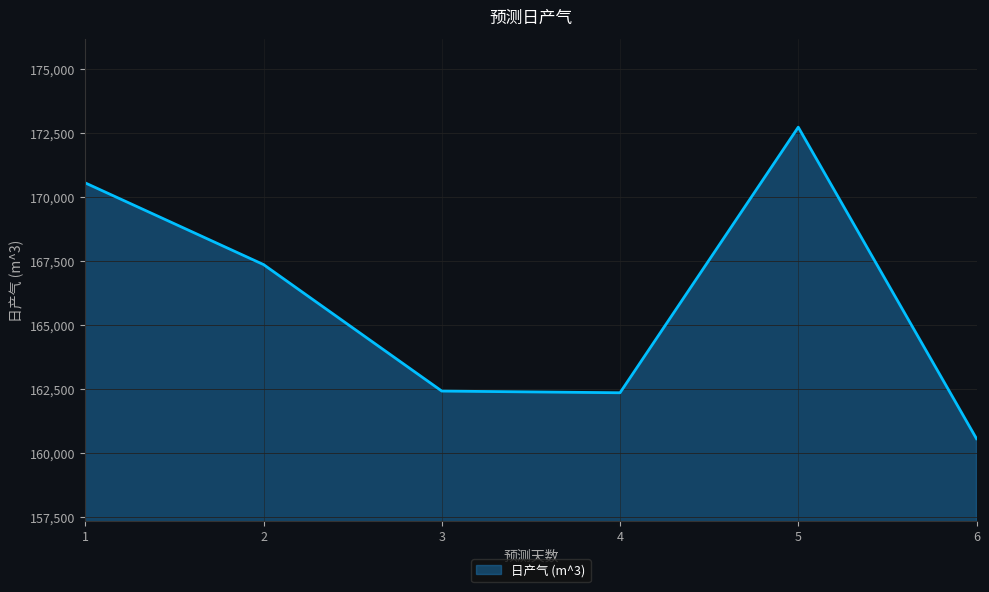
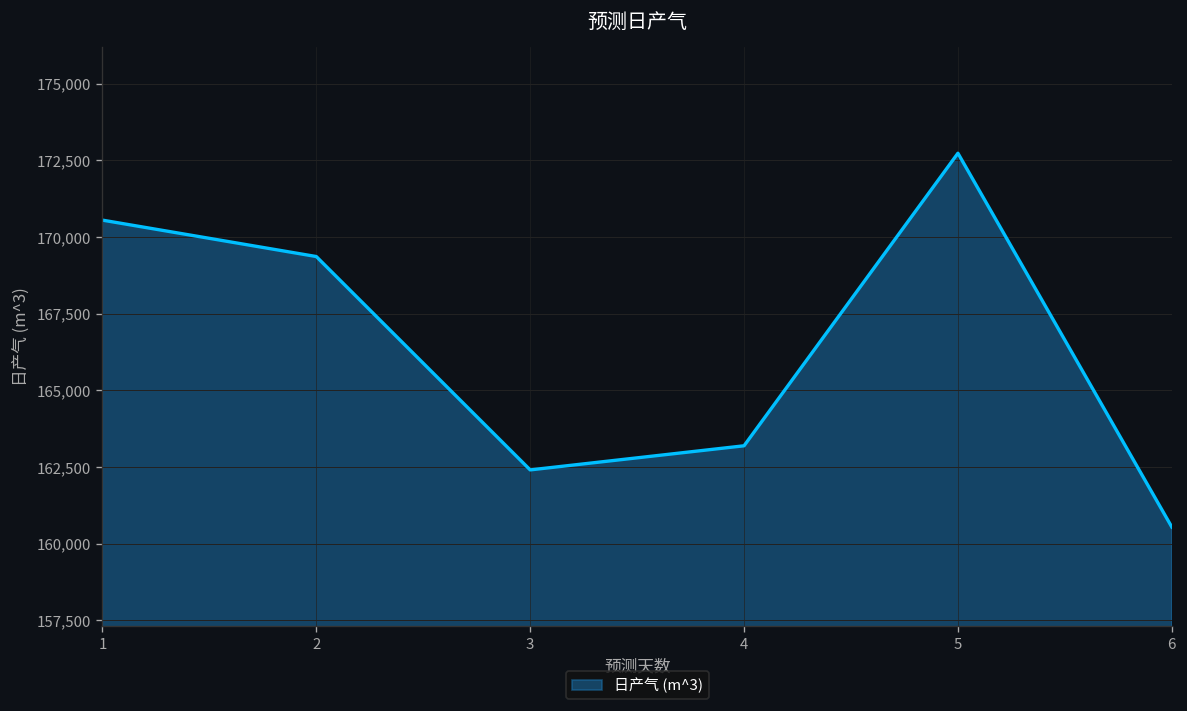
  {
    "1": "170,600",
-   "2": "167,400",
+   "2": "169,400",
    "3": "162,400",
-   "4": "162,300",
+   "4": "163,200",
    "5": "172,700",
    "6": "160,500"
  }
